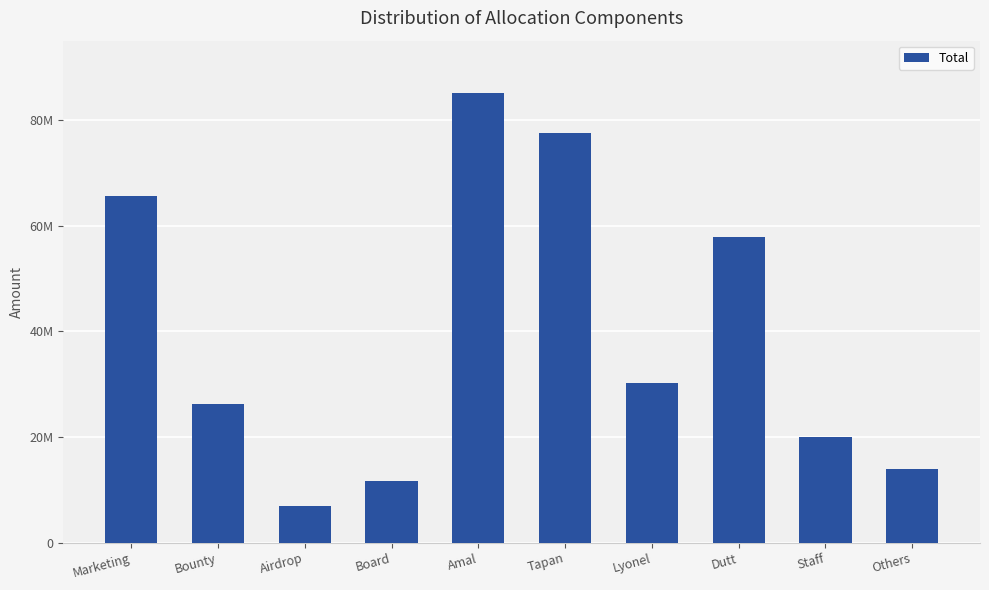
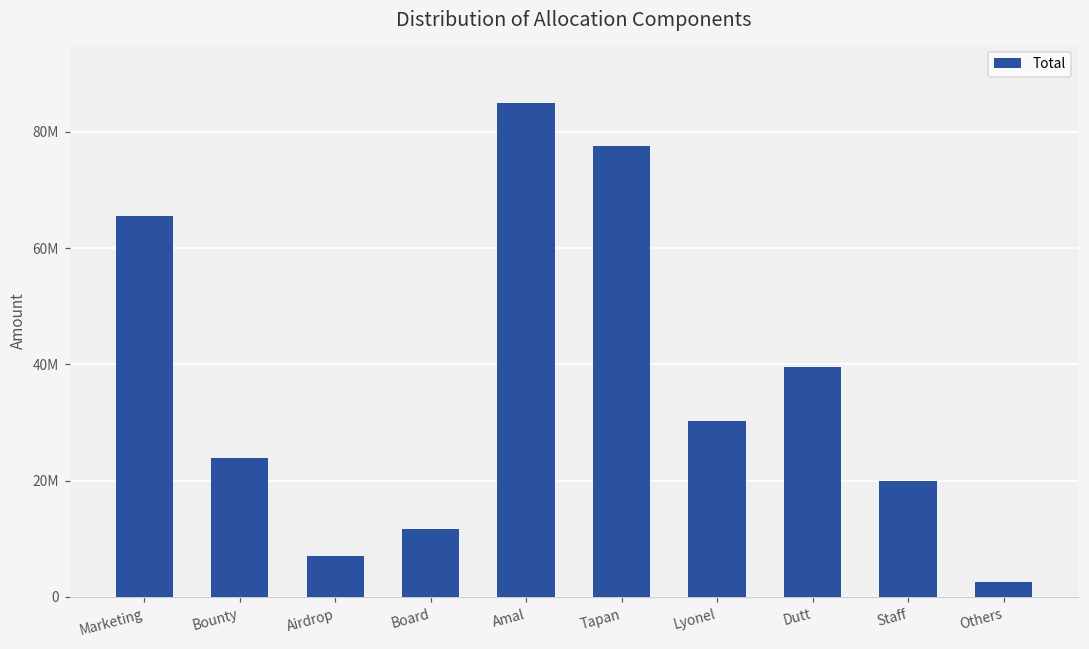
  {
    "Marketing": 66000000,
-   "Bounty": 26000000,
+   "Bounty": 24000000,
    "Airdrop": 7000000,
    "Board": 12000000,
    "Amal": 85000000,
    "Tapan": 78000000,
    "Lyonel": 30000000,
-   "Dutt": 58000000,
+   "Dutt": 40000000,
    "Staff": 20000000,
-   "Others": 14000000
+   "Others": 3000000
  }
